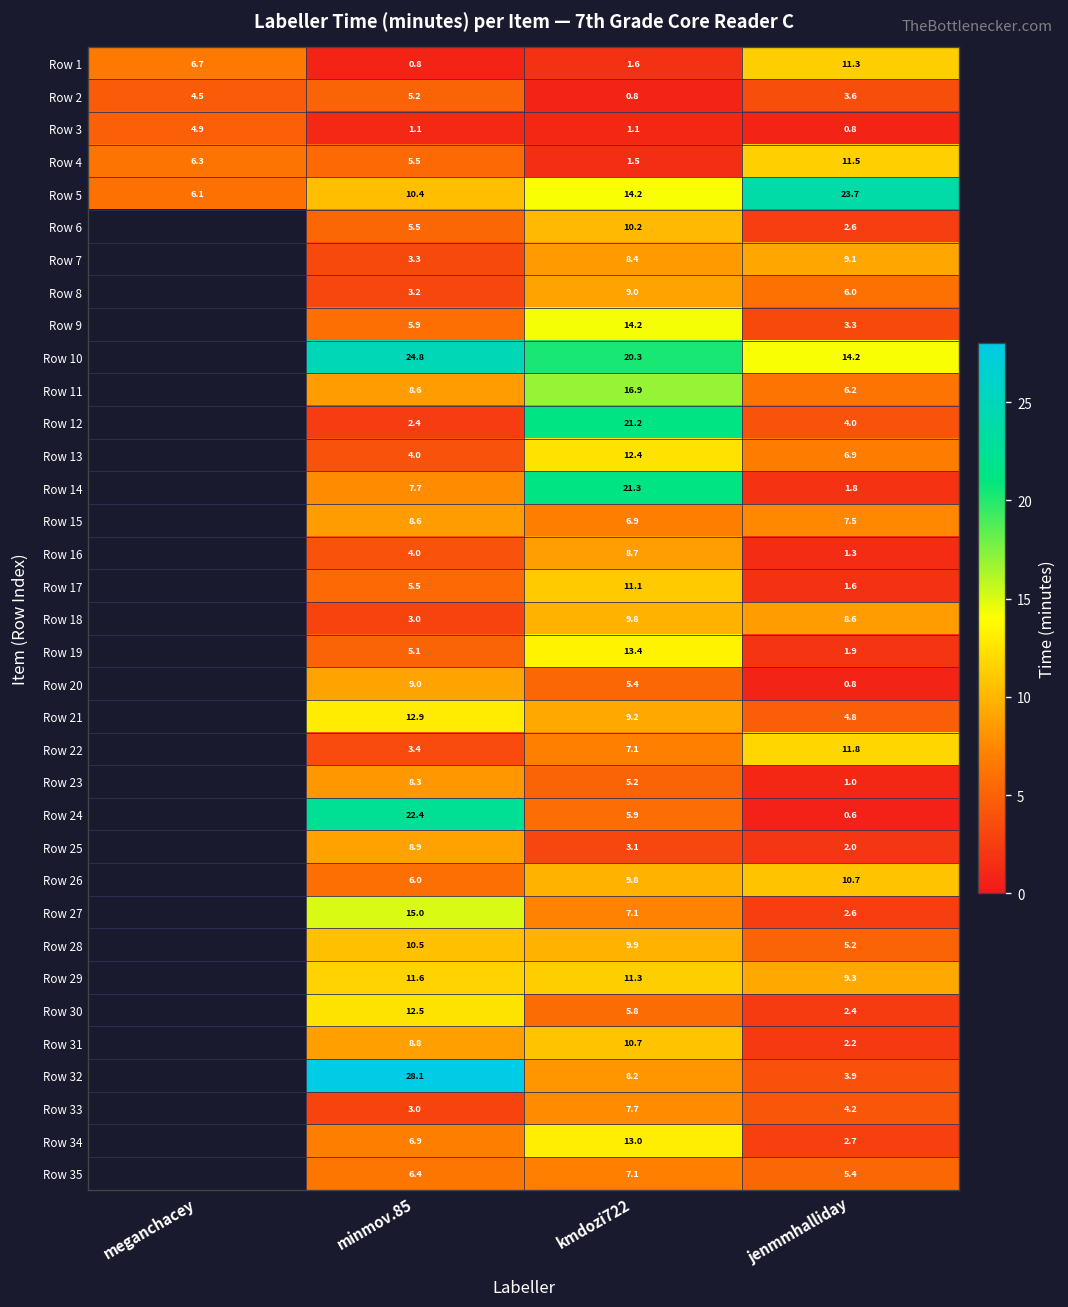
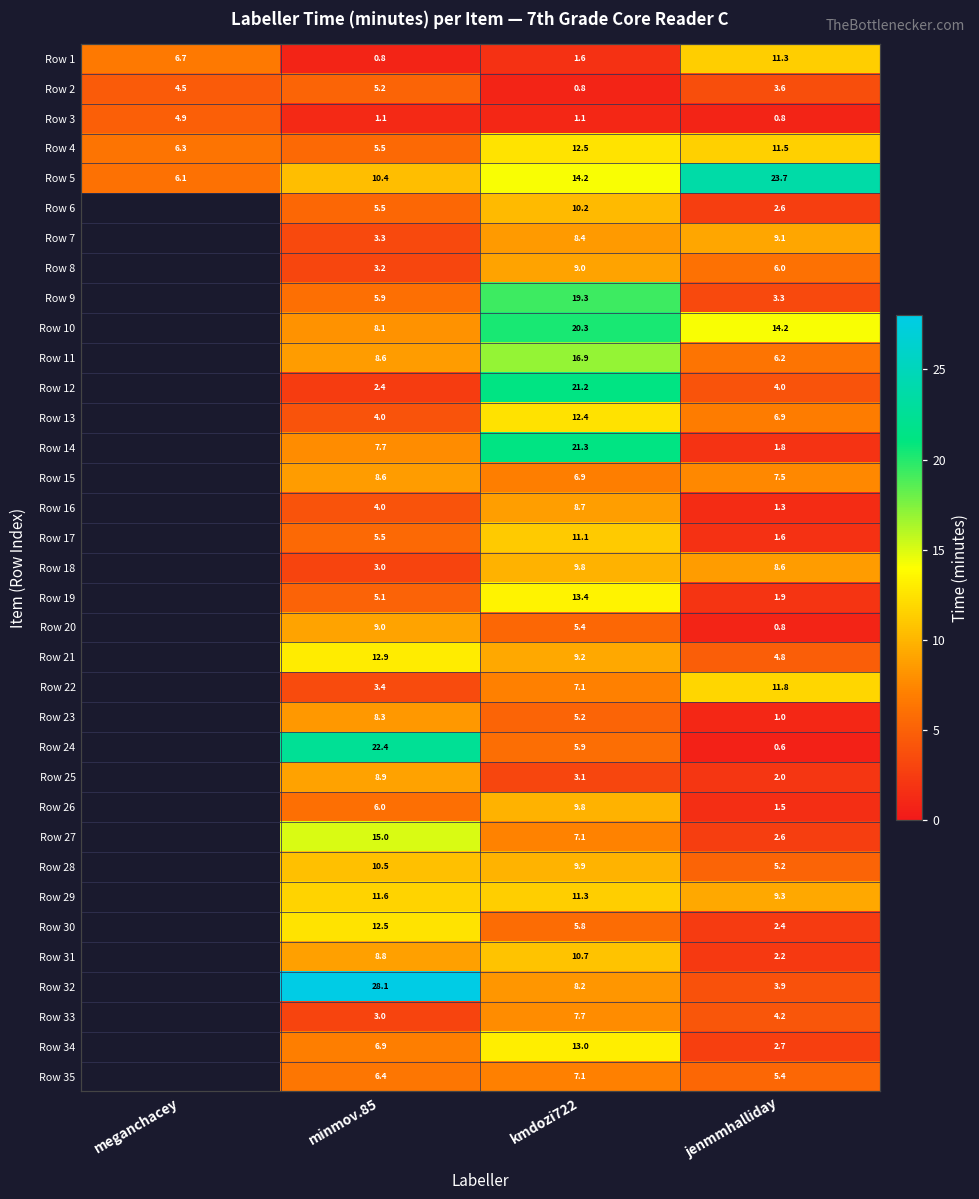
  {
    "Row 1": {
      "meganchacey": 6.7,
      "minmov.85": 0.8,
      "kmdozi722": 1.6,
      "jenmmhalliday": 11.3
    },
    "Row 2": {
      "meganchacey": 4.5,
      "minmov.85": 5.2,
      "kmdozi722": 0.8,
      "jenmmhalliday": 3.6
    },
    "Row 3": {
      "meganchacey": 4.9,
      "minmov.85": 1.1,
      "kmdozi722": 1.1,
      "jenmmhalliday": 0.8
    },
    "Row 4": {
      "meganchacey": 6.3,
      "minmov.85": 5.5,
-     "kmdozi722": 1.5,
+     "kmdozi722": 12.5,
      "jenmmhalliday": 11.5
    },
    "Row 5": {
      "meganchacey": 6.1,
      "minmov.85": 10.4,
      "kmdozi722": 14.2,
      "jenmmhalliday": 23.7
    },
    "Row 6": {
      "minmov.85": 5.5,
      "kmdozi722": 10.2,
      "jenmmhalliday": 2.6
    },
    "Row 7": {
      "minmov.85": 3.3,
      "kmdozi722": 8.4,
      "jenmmhalliday": 9.1
    },
    "Row 8": {
      "minmov.85": 3.2,
      "kmdozi722": 9.0,
      "jenmmhalliday": 6.0
    },
    "Row 9": {
      "minmov.85": 5.9,
-     "kmdozi722": 14.2,
+     "kmdozi722": 19.3,
      "jenmmhalliday": 3.3
    },
    "Row 10": {
-     "minmov.85": 24.8,
+     "minmov.85": 8.1,
      "kmdozi722": 20.3,
      "jenmmhalliday": 14.2
    },
    "Row 11": {
      "minmov.85": 8.6,
      "kmdozi722": 16.9,
      "jenmmhalliday": 6.2
    },
    "Row 12": {
      "minmov.85": 2.4,
      "kmdozi722": 21.2,
      "jenmmhalliday": 4.0
    },
    "Row 13": {
      "minmov.85": 4.0,
      "kmdozi722": 12.4,
      "jenmmhalliday": 6.9
    },
    "Row 14": {
      "minmov.85": 7.7,
      "kmdozi722": 21.3,
      "jenmmhalliday": 1.8
    },
    "Row 15": {
      "minmov.85": 8.6,
      "kmdozi722": 6.9,
      "jenmmhalliday": 7.5
    },
    "Row 16": {
      "minmov.85": 4.0,
      "kmdozi722": 8.7,
      "jenmmhalliday": 1.3
    },
    "Row 17": {
      "minmov.85": 5.5,
      "kmdozi722": 11.1,
      "jenmmhalliday": 1.6
    },
    "Row 18": {
      "minmov.85": 3.0,
      "kmdozi722": 9.8,
      "jenmmhalliday": 8.6
    },
    "Row 19": {
      "minmov.85": 5.1,
      "kmdozi722": 13.4,
      "jenmmhalliday": 1.9
    },
    "Row 20": {
      "minmov.85": 9.0,
      "kmdozi722": 5.4,
      "jenmmhalliday": 0.8
    },
    "Row 21": {
      "minmov.85": 12.9,
      "kmdozi722": 9.2,
      "jenmmhalliday": 4.8
    },
    "Row 22": {
      "minmov.85": 3.4,
      "kmdozi722": 7.1,
      "jenmmhalliday": 11.8
    },
    "Row 23": {
      "minmov.85": 8.3,
      "kmdozi722": 5.2,
      "jenmmhalliday": 1.0
    },
    "Row 24": {
      "minmov.85": 22.4,
      "kmdozi722": 5.9,
      "jenmmhalliday": 0.6
    },
    "Row 25": {
      "minmov.85": 8.9,
      "kmdozi722": 3.1,
      "jenmmhalliday": 2.0
    },
    "Row 26": {
      "minmov.85": 6.0,
      "kmdozi722": 9.8,
-     "jenmmhalliday": 10.7
+     "jenmmhalliday": 1.5
    },
    "Row 27": {
      "minmov.85": 15.0,
      "kmdozi722": 7.1,
      "jenmmhalliday": 2.6
    },
    "Row 28": {
      "minmov.85": 10.5,
      "kmdozi722": 9.9,
      "jenmmhalliday": 5.2
    },
    "Row 29": {
      "minmov.85": 11.6,
      "kmdozi722": 11.3,
      "jenmmhalliday": 9.3
    },
    "Row 30": {
      "minmov.85": 12.5,
      "kmdozi722": 5.8,
      "jenmmhalliday": 2.4
    },
    "Row 31": {
      "minmov.85": 8.8,
      "kmdozi722": 10.7,
      "jenmmhalliday": 2.2
    },
    "Row 32": {
      "minmov.85": 28.1,
      "kmdozi722": 8.2,
      "jenmmhalliday": 3.9
    },
    "Row 33": {
      "minmov.85": 3.0,
      "kmdozi722": 7.7,
      "jenmmhalliday": 4.2
    },
    "Row 34": {
      "minmov.85": 6.9,
      "kmdozi722": 13.0,
      "jenmmhalliday": 2.7
    },
    "Row 35": {
      "minmov.85": 6.4,
      "kmdozi722": 7.1,
      "jenmmhalliday": 5.4
    }
  }
